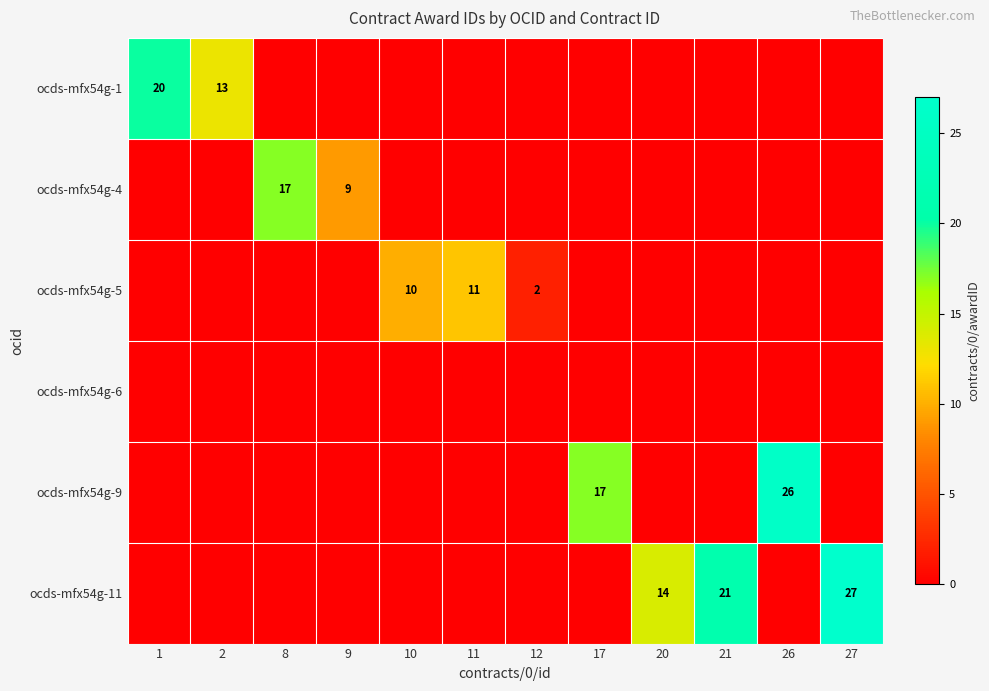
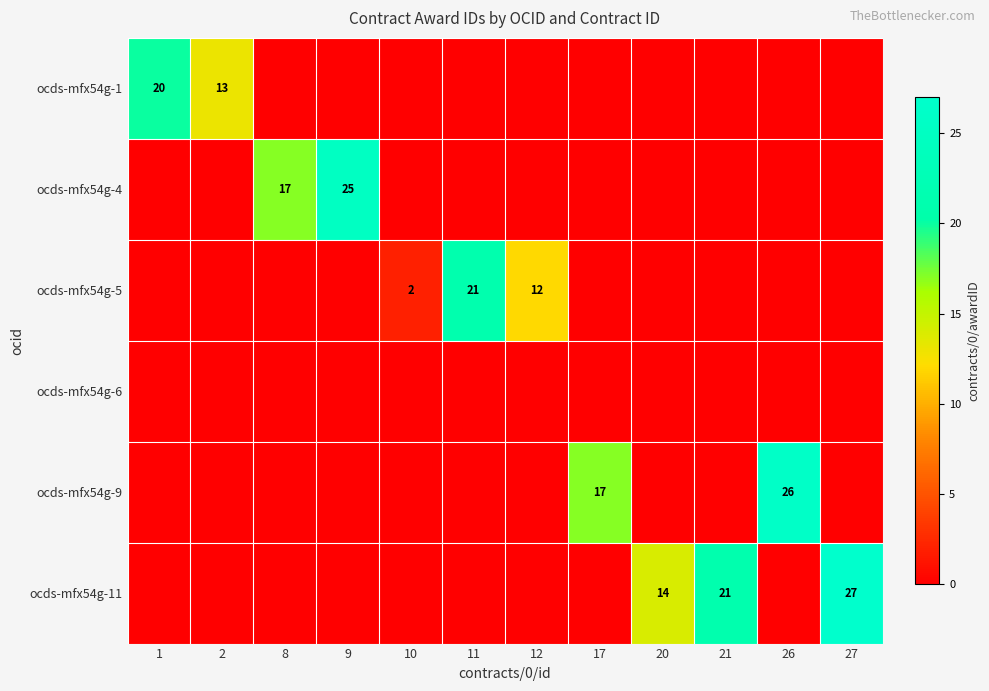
  {
    "ocds-mfx54g-1": {
      "1": 20,
      "2": 13
    },
    "ocds-mfx54g-4": {
      "8": 17,
-     "9": 9
+     "9": 25
    },
    "ocds-mfx54g-5": {
-     "10": 10,
-     "11": 11,
-     "12": 2
+     "10": 2,
+     "11": 21,
+     "12": 12
    },
    "ocds-mfx54g-9": {
      "17": 17,
      "26": 26
    },
    "ocds-mfx54g-11": {
      "20": 14,
      "21": 21,
      "27": 27
    }
  }
